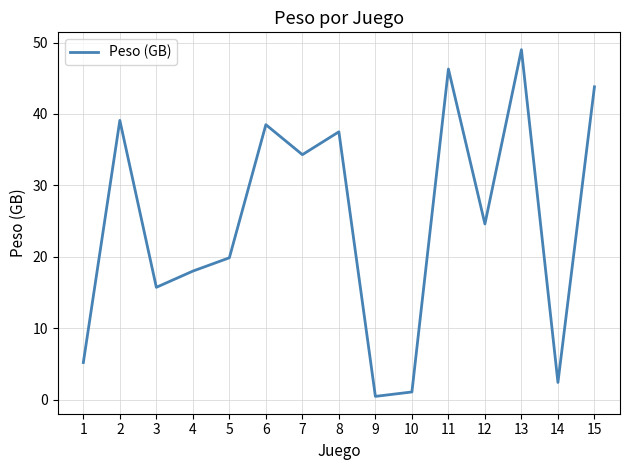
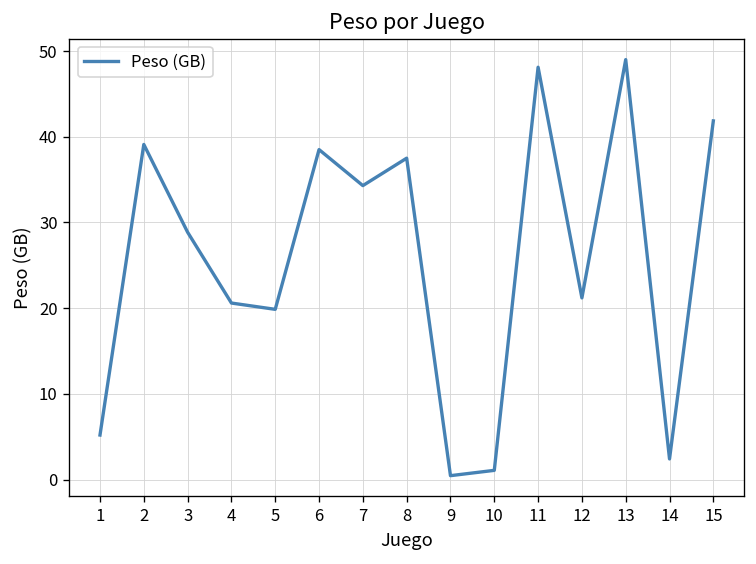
  {
    "1": 5,
    "2": 39,
-   "3": 16,
-   "4": 18,
+   "3": 29,
+   "4": 21,
    "5": 20,
    "6": 39,
    "7": 34,
    "8": 38,
    "9": 0,
    "10": 1,
-   "11": 46,
-   "12": 25,
+   "11": 48,
+   "12": 21,
    "13": 49,
    "14": 2,
-   "15": 44
+   "15": 42
  }
